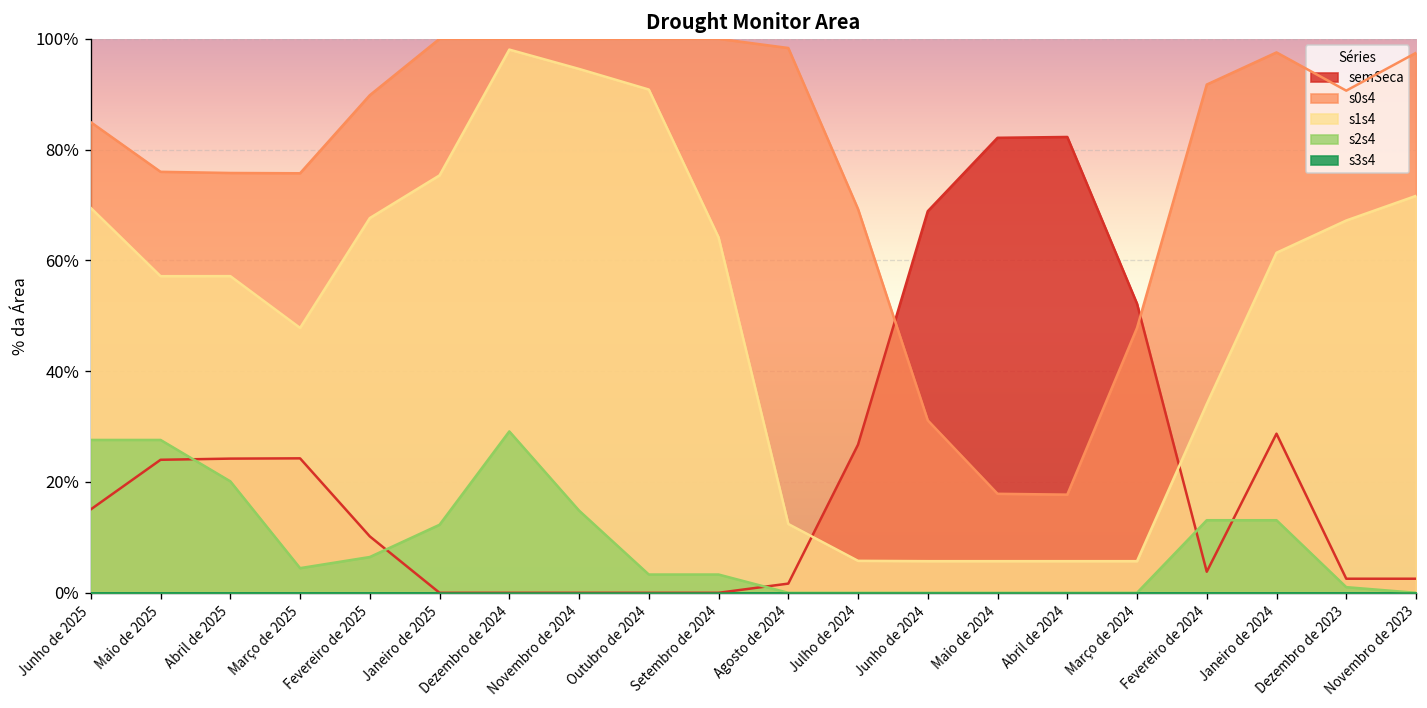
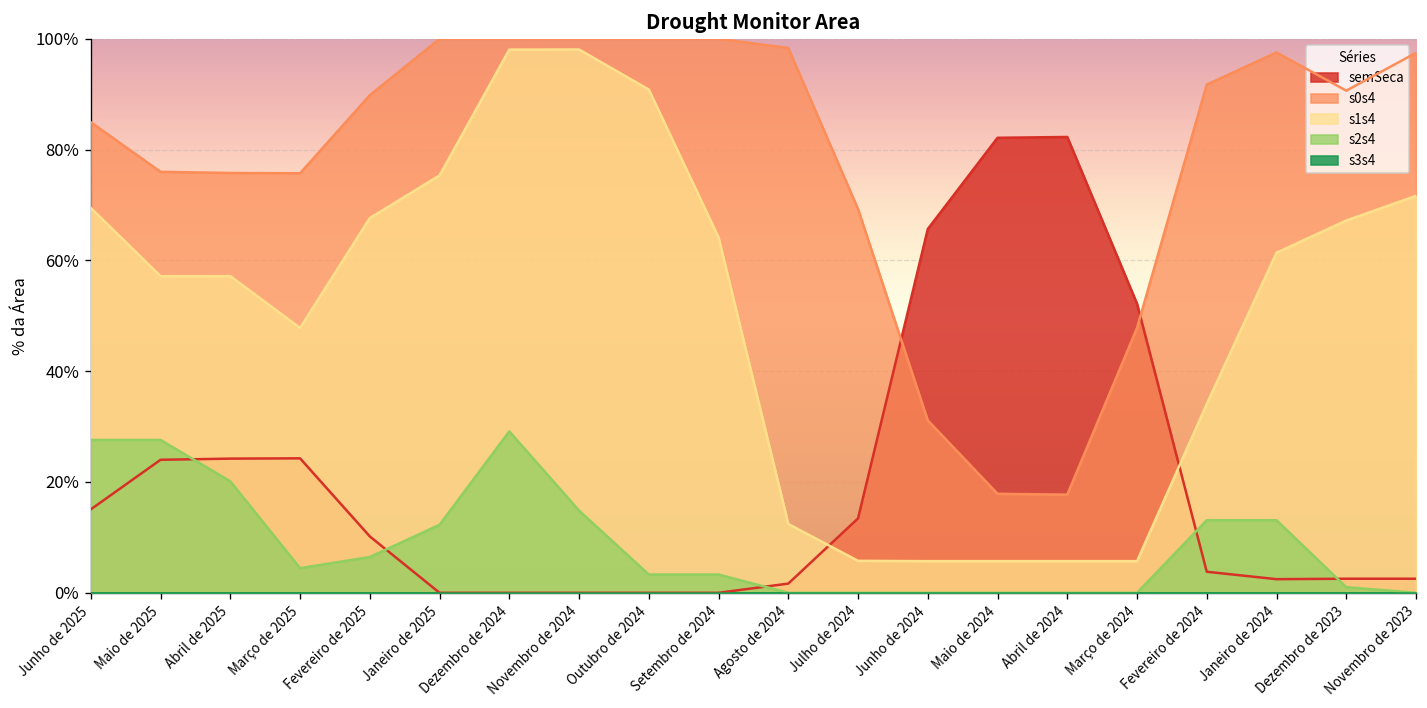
  {
    "semSeca": {
      "Junho de 2025": "15%",
      "Maio de 2025": "24%",
      "Abril de 2025": "24%",
      "Março de 2025": "24%",
      "Fevereiro de 2025": "10%",
      "Agosto de 2024": "2%",
-     "Julho de 2024": "27%",
-     "Junho de 2024": "69%",
+     "Julho de 2024": "13%",
+     "Junho de 2024": "66%",
      "Maio de 2024": "82%",
      "Abril de 2024": "82%",
      "Março de 2024": "52%",
      "Fevereiro de 2024": "4%",
-     "Janeiro de 2024": "29%",
+     "Janeiro de 2024": "2%",
      "Dezembro de 2023": "3%",
      "Novembro de 2023": "3%"
    },
    "s0s4": {
      "Junho de 2025": "85%",
      "Maio de 2025": "76%",
      "Abril de 2025": "76%",
      "Março de 2025": "76%",
      "Fevereiro de 2025": "90%",
      "Janeiro de 2025": "100%",
      "Dezembro de 2024": "100%",
      "Novembro de 2024": "100%",
      "Outubro de 2024": "100%",
      "Setembro de 2024": "100%",
      "Agosto de 2024": "98%",
      "Julho de 2024": "69%",
      "Junho de 2024": "31%",
      "Maio de 2024": "18%",
      "Abril de 2024": "18%",
      "Março de 2024": "48%",
      "Fevereiro de 2024": "92%",
      "Janeiro de 2024": "98%",
      "Novembro de 2023": "97%"
    },
    "s1s4": {
      "Junho de 2025": "69%",
      "Maio de 2025": "57%",
      "Abril de 2025": "57%",
      "Março de 2025": "48%",
      "Fevereiro de 2025": "68%",
      "Janeiro de 2025": "75%",
      "Dezembro de 2024": "98%",
-     "Novembro de 2024": "95%",
+     "Novembro de 2024": "98%",
      "Outubro de 2024": "91%",
      "Setembro de 2024": "64%",
      "Agosto de 2024": "12%",
      "Julho de 2024": "6%",
      "Junho de 2024": "6%",
      "Maio de 2024": "6%",
      "Abril de 2024": "6%",
      "Março de 2024": "6%",
      "Fevereiro de 2024": "34%",
      "Janeiro de 2024": "61%",
      "Dezembro de 2023": "67%",
      "Novembro de 2023": "72%"
    },
    "s2s4": {
      "Junho de 2025": "28%",
      "Maio de 2025": "28%",
      "Abril de 2025": "20%",
      "Março de 2025": "4%",
      "Fevereiro de 2025": "6%",
      "Janeiro de 2025": "12%",
      "Dezembro de 2024": "29%",
      "Novembro de 2024": "15%",
      "Outubro de 2024": "3%",
      "Setembro de 2024": "3%",
      "Fevereiro de 2024": "13%",
      "Janeiro de 2024": "13%",
      "Dezembro de 2023": "1%"
    },
    "s3s4": {
      "Junho de 2025": "0%",
      "Maio de 2025": "0%",
      "Abril de 2025": "0%",
      "Março de 2025": "0%",
      "Fevereiro de 2025": "0%",
      "Fevereiro de 2024": "0%",
      "Janeiro de 2024": "0%",
      "Dezembro de 2023": "0%"
    }
  }
